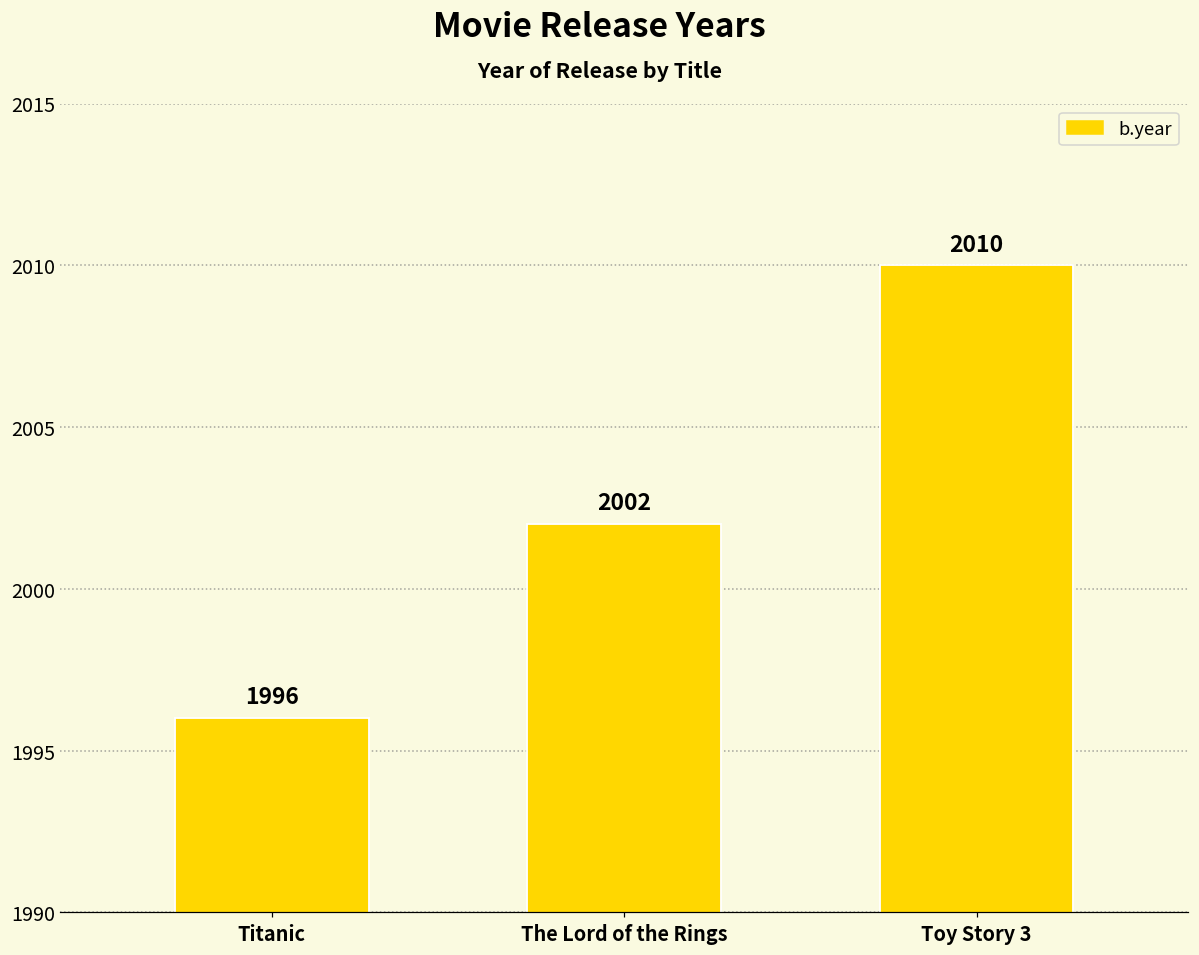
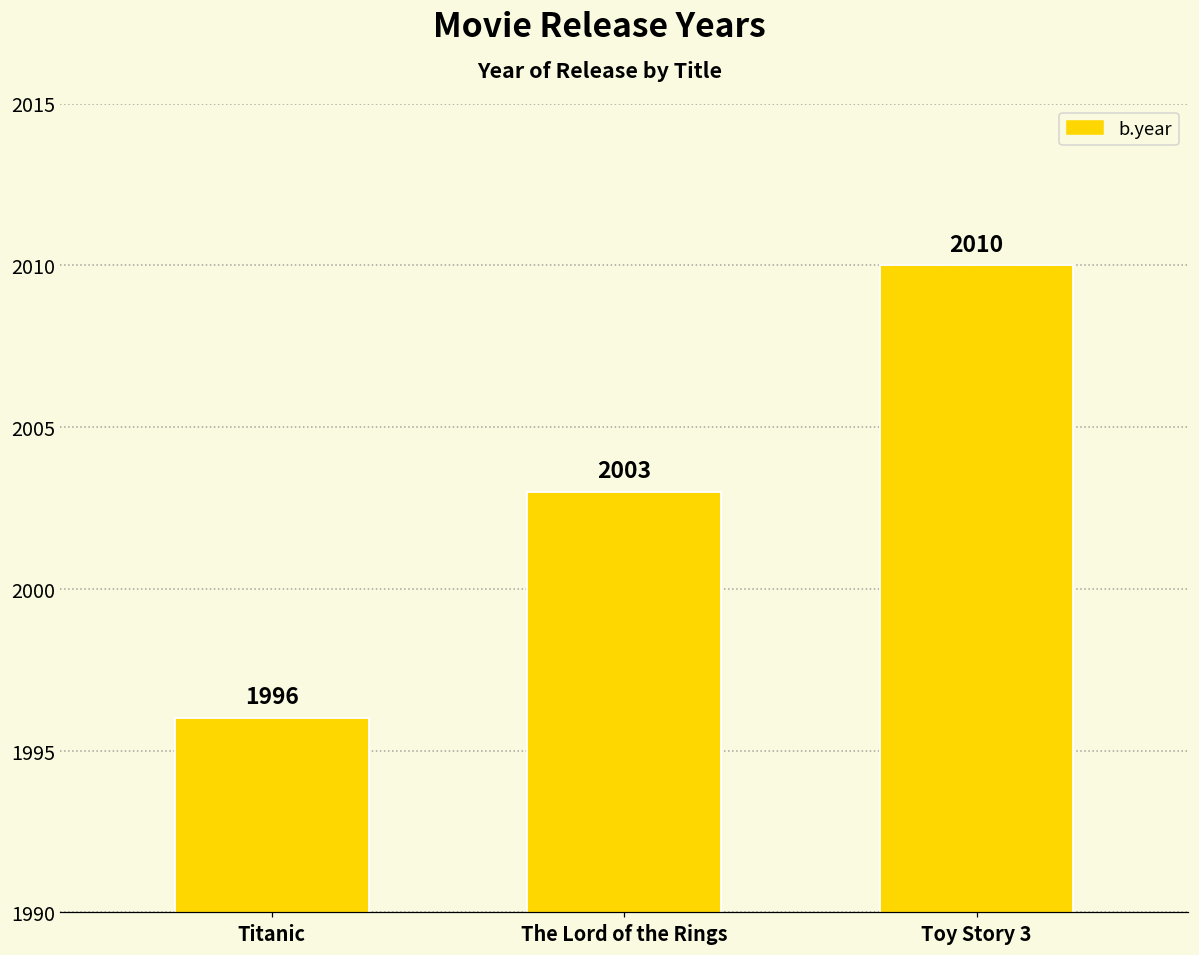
  {
    "Titanic": 1996,
-   "The Lord of the Rings": 2002,
+   "The Lord of the Rings": 2003,
    "Toy Story 3": 2010
  }
